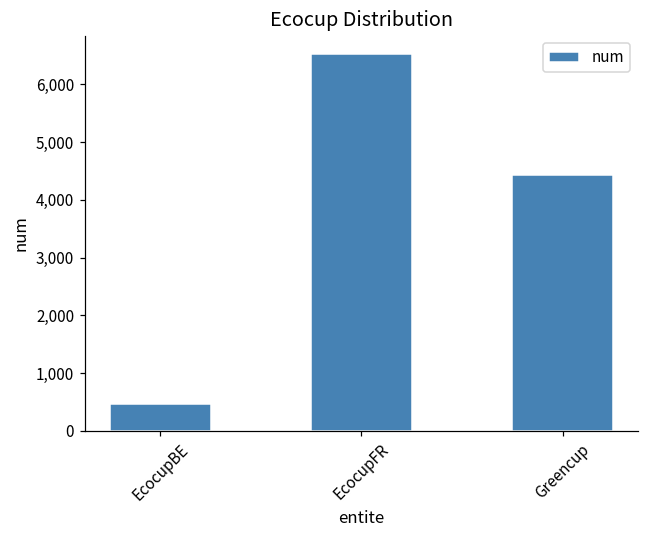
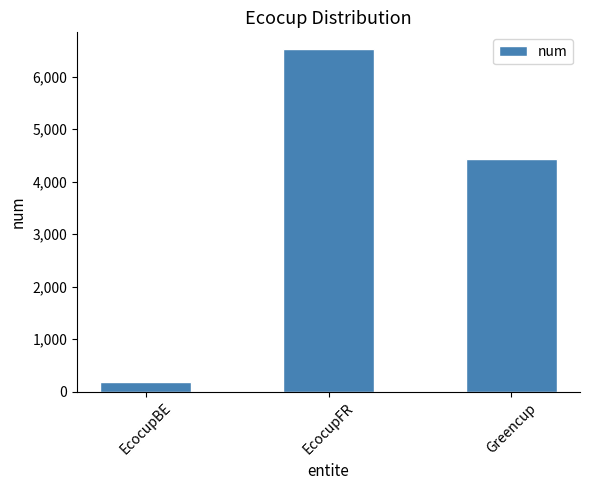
  {
-   "EcocupBE": "500",
+   "EcocupBE": "200",
    "EcocupFR": "6,500",
    "Greencup": "4,400"
  }
